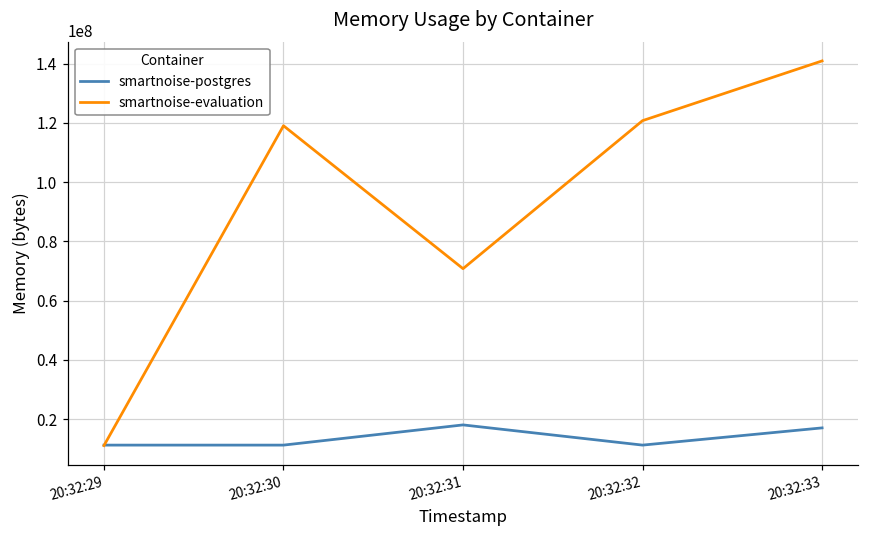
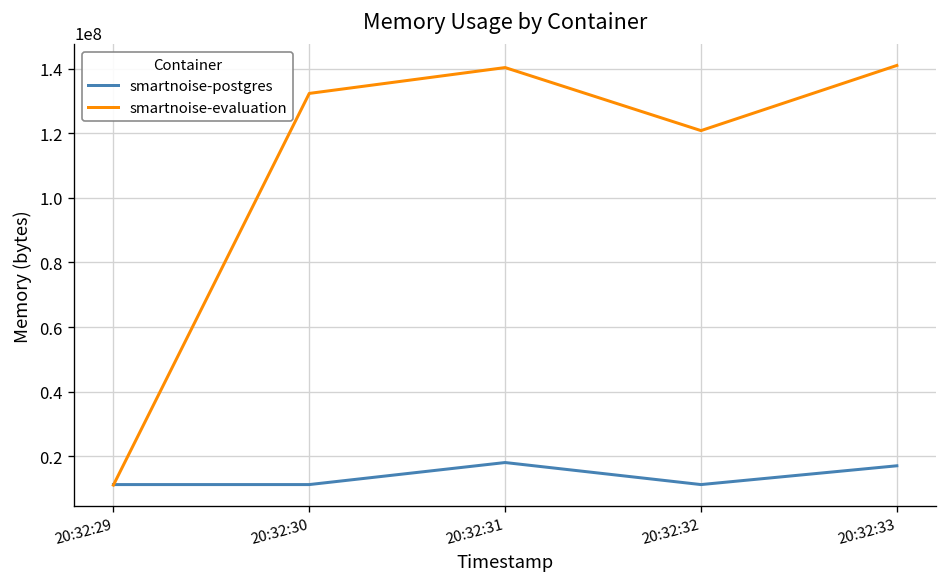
  {
    "smartnoise-postgres": {
      "20:32:30": 11000000,
      "20:32:31": 18000000,
      "20:32:32": 11000000,
      "20:32:33": 17000000
    },
    "smartnoise-evaluation": {
-     "20:32:30": 119000000,
-     "20:32:31": 71000000,
+     "20:32:30": 132000000,
+     "20:32:31": 140000000,
      "20:32:32": 121000000,
      "20:32:33": 141000000
    }
  }
